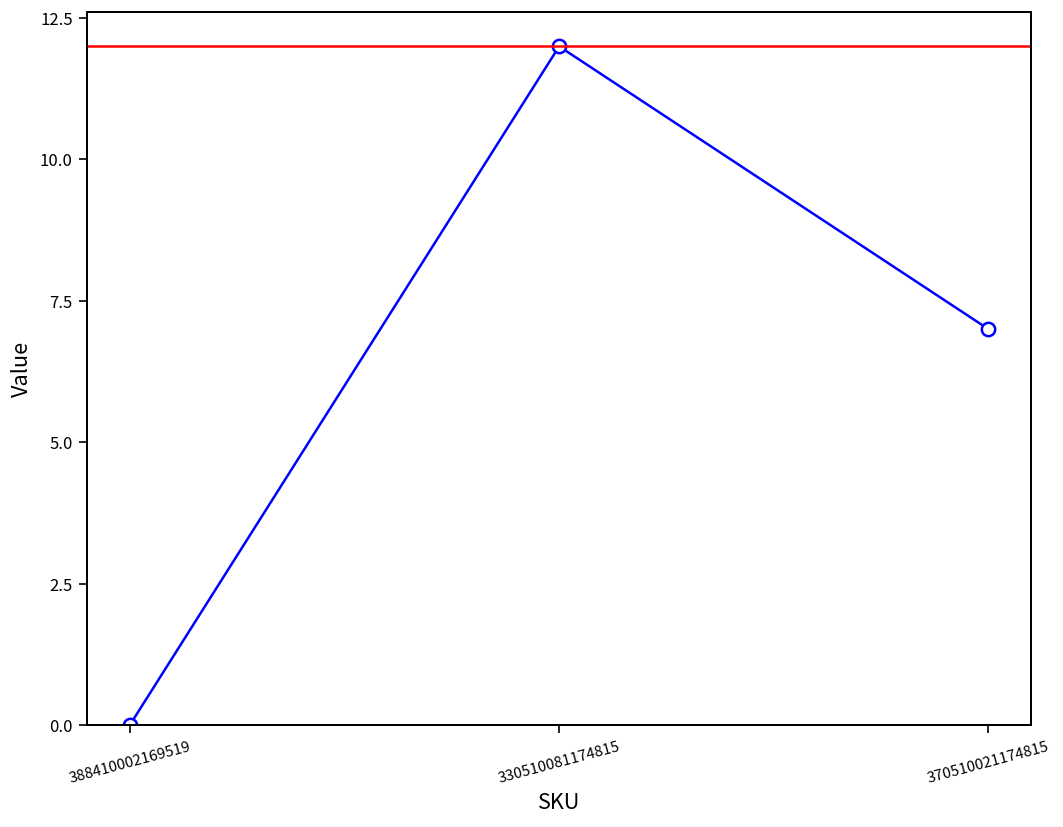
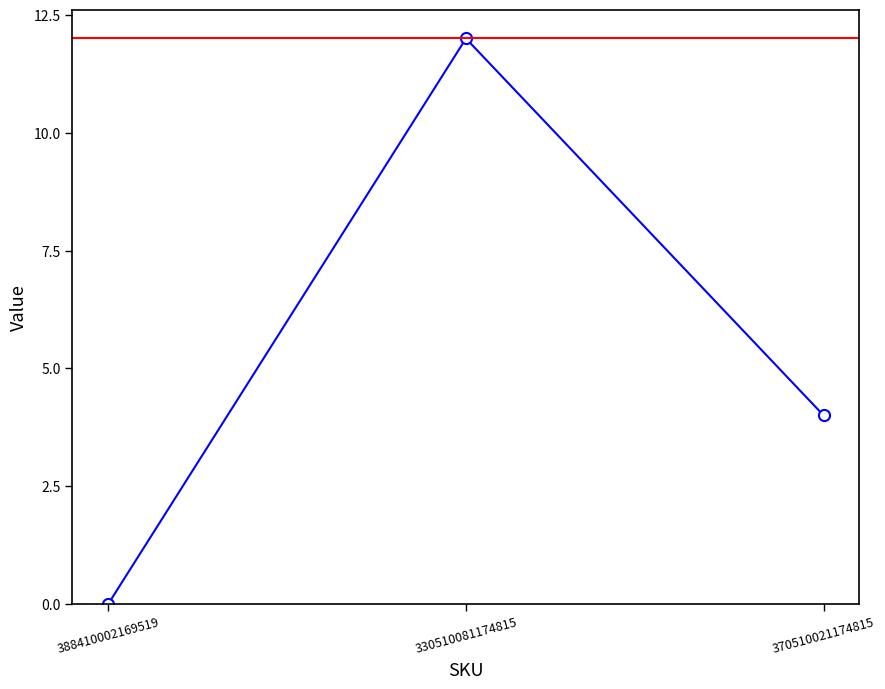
  {
    "388410002169519": 0,
    "330510081174815": 12,
-   "370510021174815": 7
+   "370510021174815": 4
  }
